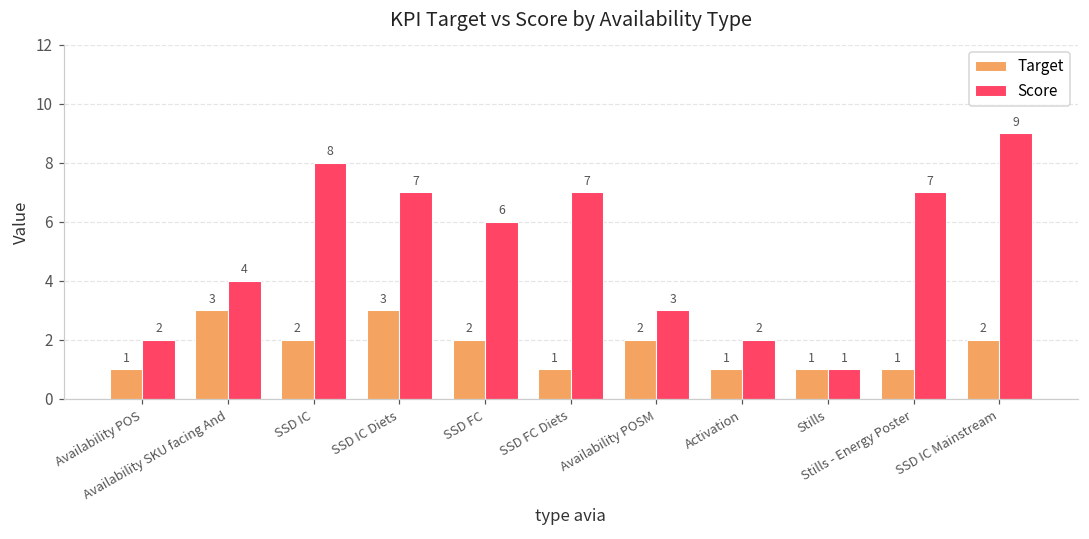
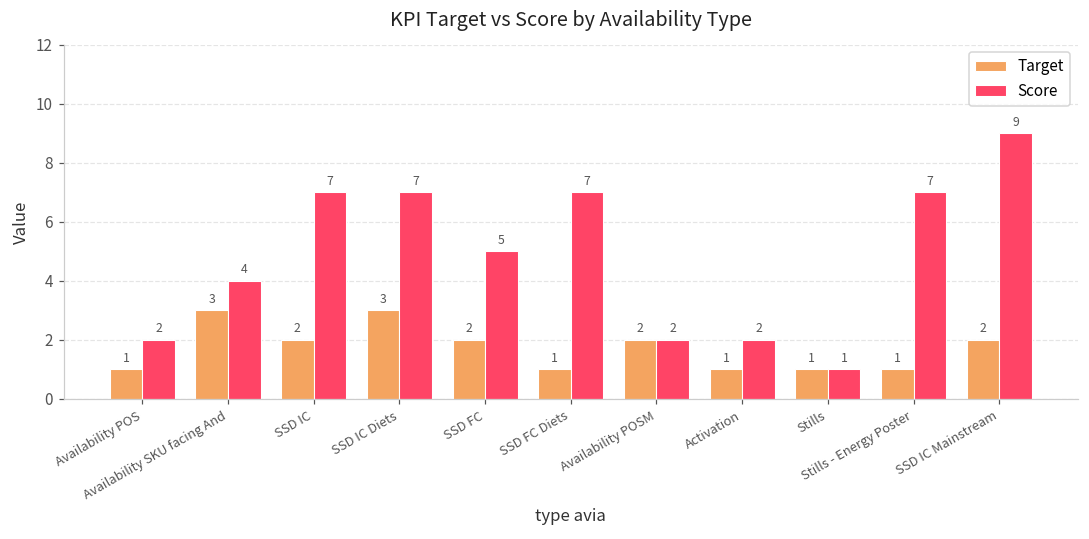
  {
    "Target": {
      "Availability POS": 1,
      "Availability SKU facing And": 3,
      "SSD IC": 2,
      "SSD IC Diets": 3,
      "SSD FC": 2,
      "SSD FC Diets": 1,
      "Availability POSM": 2,
      "Activation": 1,
      "Stills": 1,
      "Stills - Energy Poster": 1,
      "SSD IC Mainstream": 2
    },
    "Score": {
      "Availability POS": 2,
      "Availability SKU facing And": 4,
-     "SSD IC": 8,
+     "SSD IC": 7,
      "SSD IC Diets": 7,
-     "SSD FC": 6,
+     "SSD FC": 5,
      "SSD FC Diets": 7,
-     "Availability POSM": 3,
+     "Availability POSM": 2,
      "Activation": 2,
      "Stills": 1,
      "Stills - Energy Poster": 7,
      "SSD IC Mainstream": 9
    }
  }
